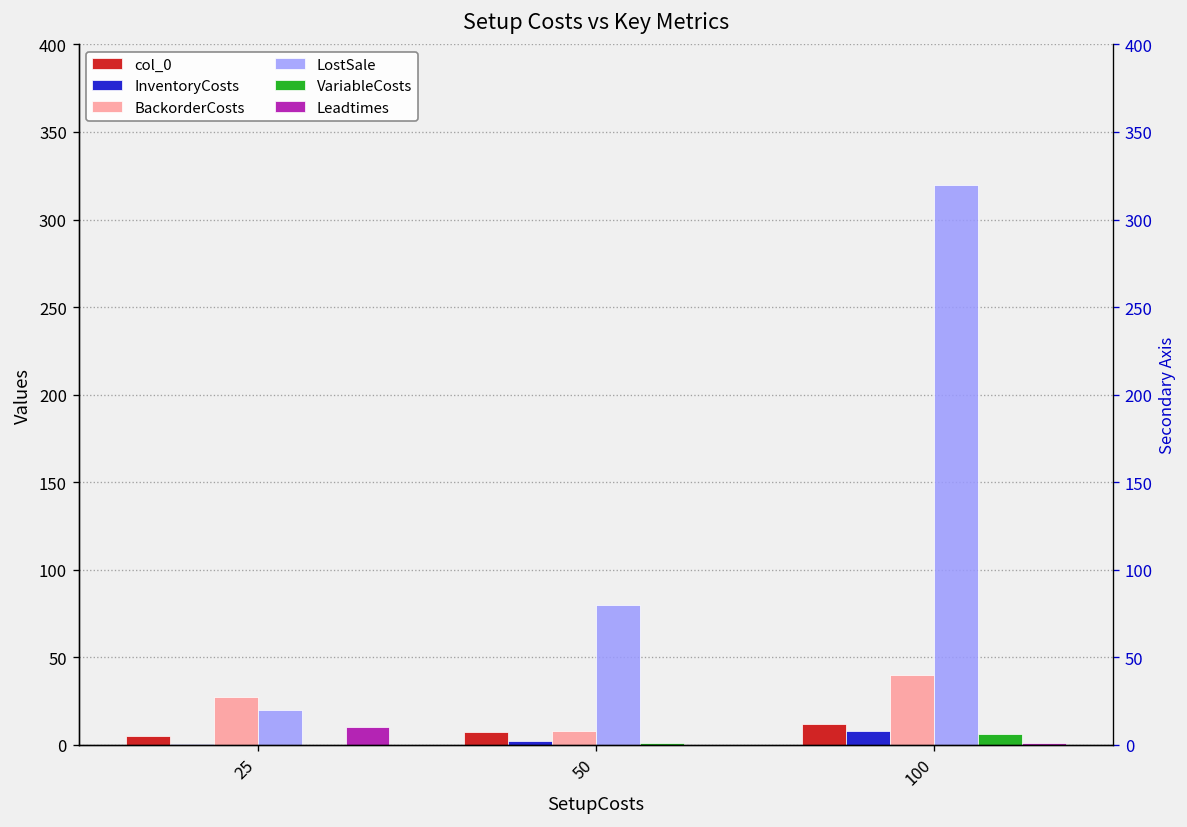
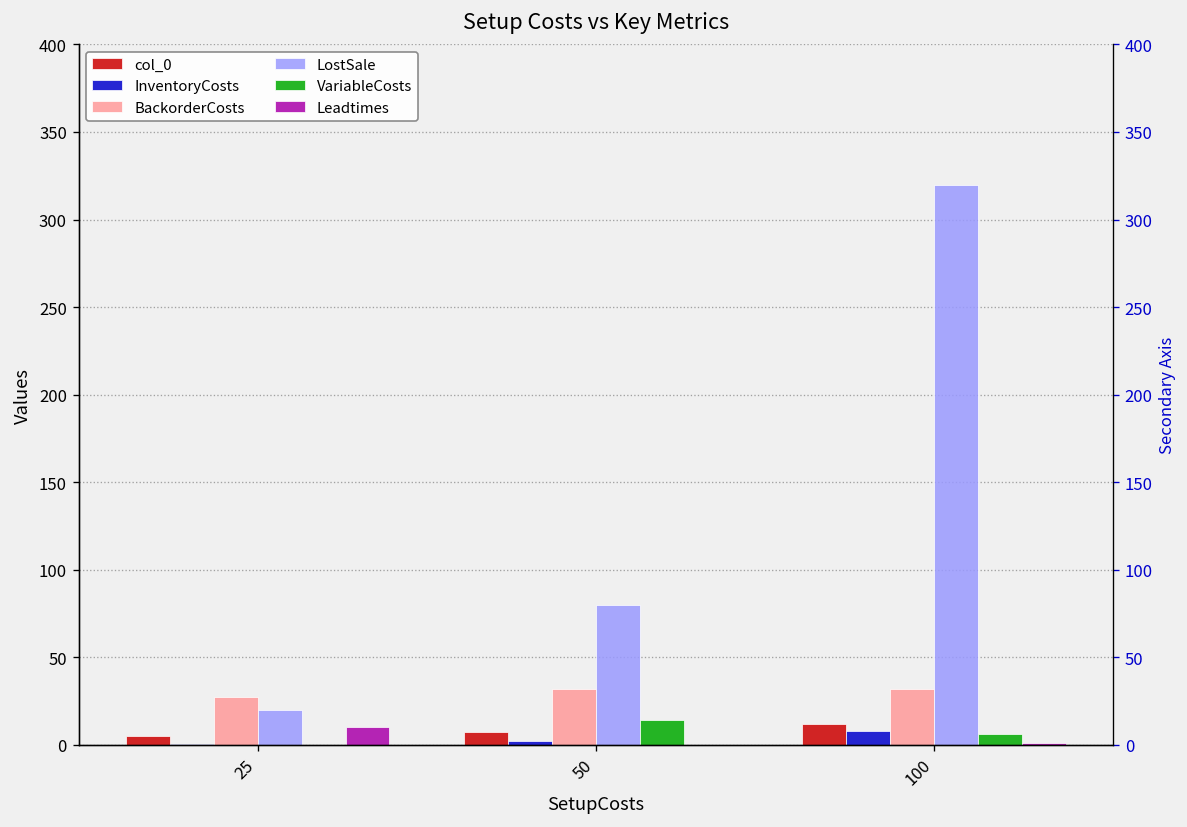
  {
    "col_0": {
      "25": 5,
      "50": 7,
      "100": 12
    },
    "InventoryCosts": {
      "50": 2,
      "100": 8
    },
    "BackorderCosts": {
      "25": 27,
-     "50": 8,
-     "100": 40
+     "50": 32,
+     "100": 32
    },
    "LostSale": {
      "25": 20,
      "50": 80,
      "100": 320
    },
    "VariableCosts": {
      "25": 0,
-     "50": 1,
+     "50": 14,
      "100": 6
    },
    "Leadtimes": {
      "25": 10,
      "50": 0
    }
  }
